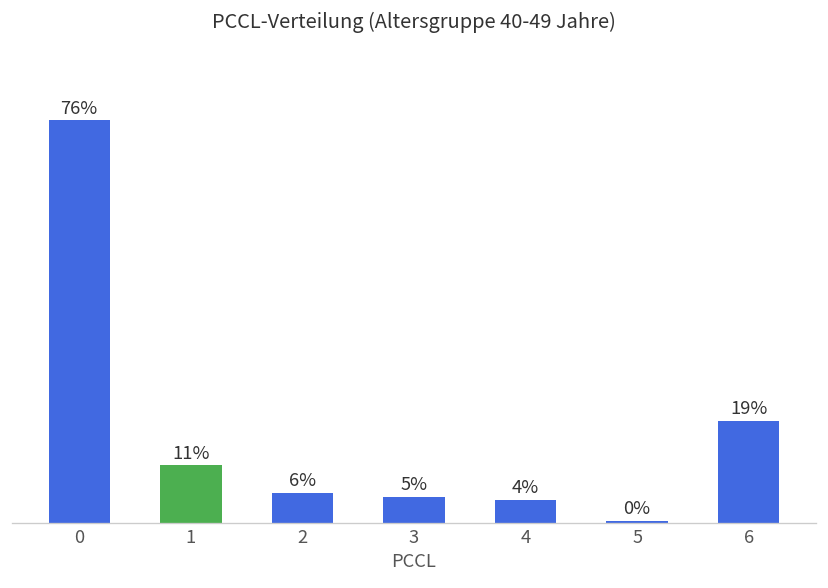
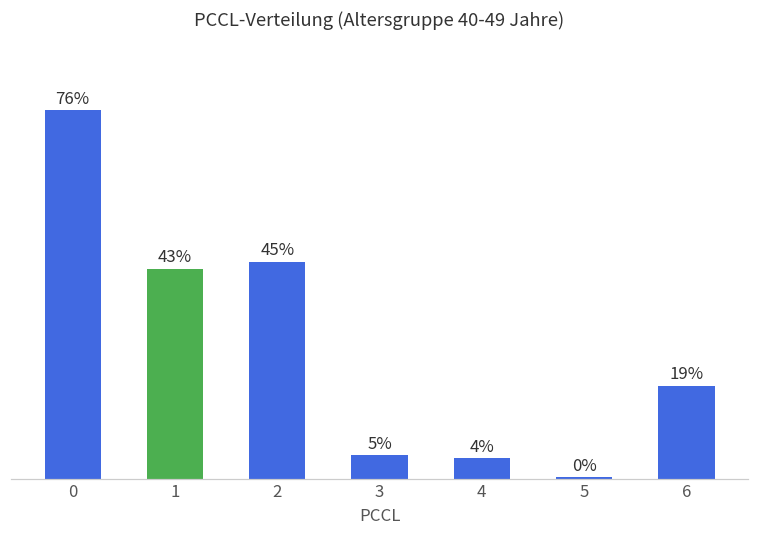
  {
    "0": "76%",
-   "1": "11%",
-   "2": "6%",
+   "1": "43%",
+   "2": "45%",
    "3": "5%",
    "4": "4%",
    "5": "0%",
    "6": "19%"
  }
